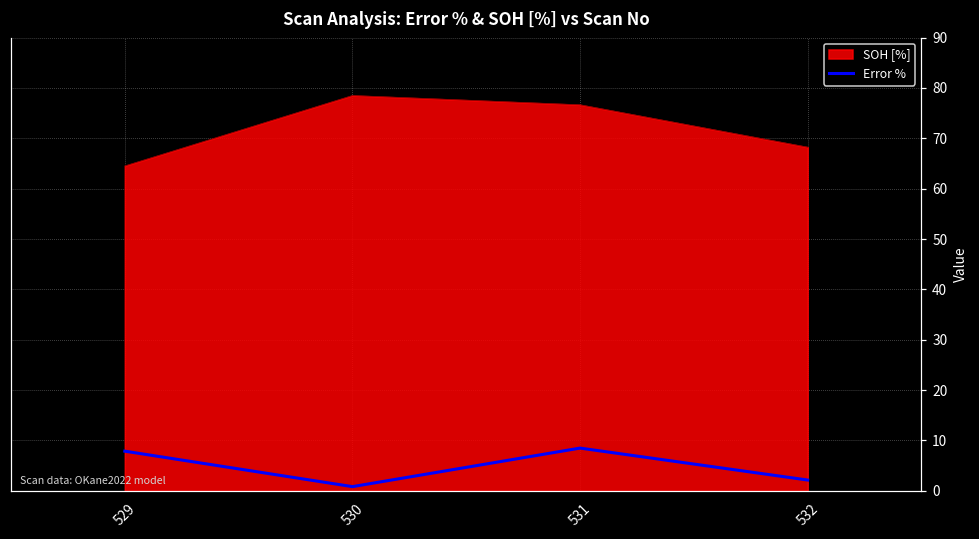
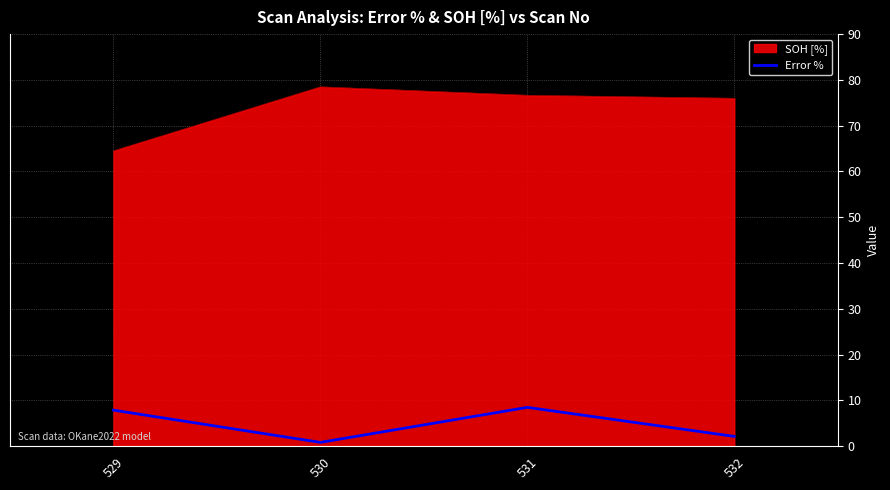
  {
    "SOH [%]": {
      "529": 65,
      "530": 78,
      "531": 77,
-     "532": 68
+     "532": 76
    },
    "Error %": {
      "529": 8,
      "530": 1,
      "531": 8,
      "532": 2
    }
  }
